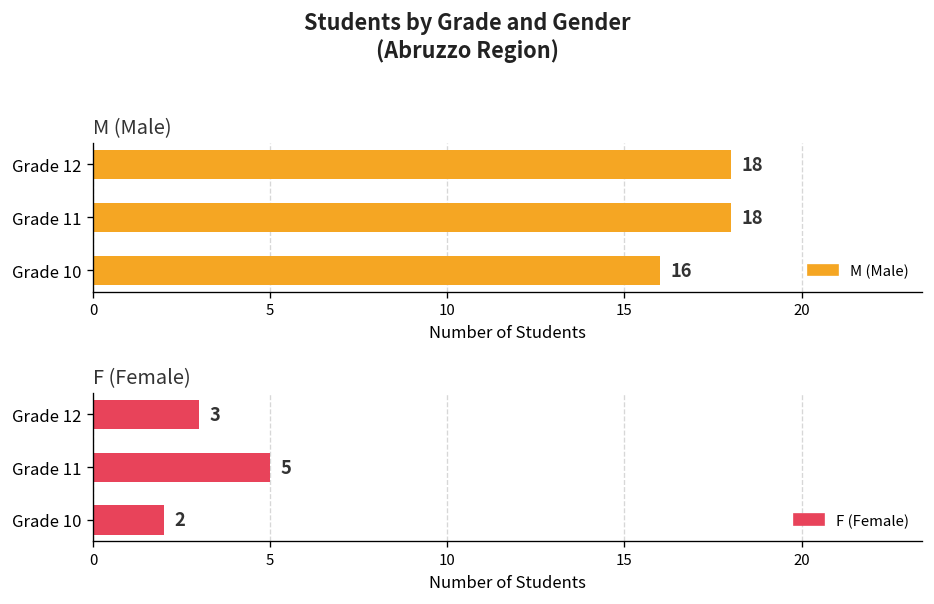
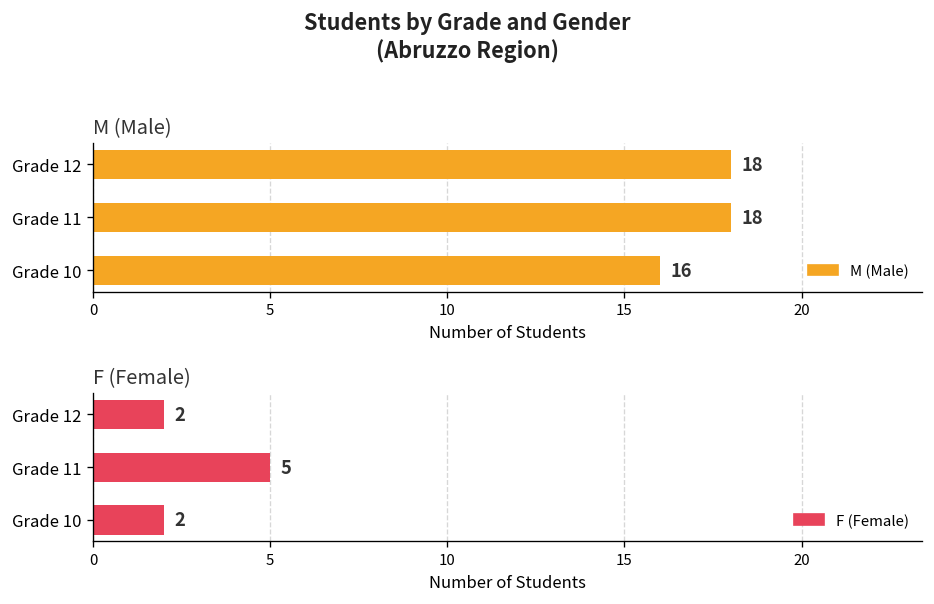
  {
    "M (Male)": {
      "Grade 12": 18,
      "Grade 11": 18,
      "Grade 10": 16
    },
    "F (Female)": {
-     "Grade 12": 3,
+     "Grade 12": 2,
      "Grade 11": 5,
      "Grade 10": 2
    }
  }
